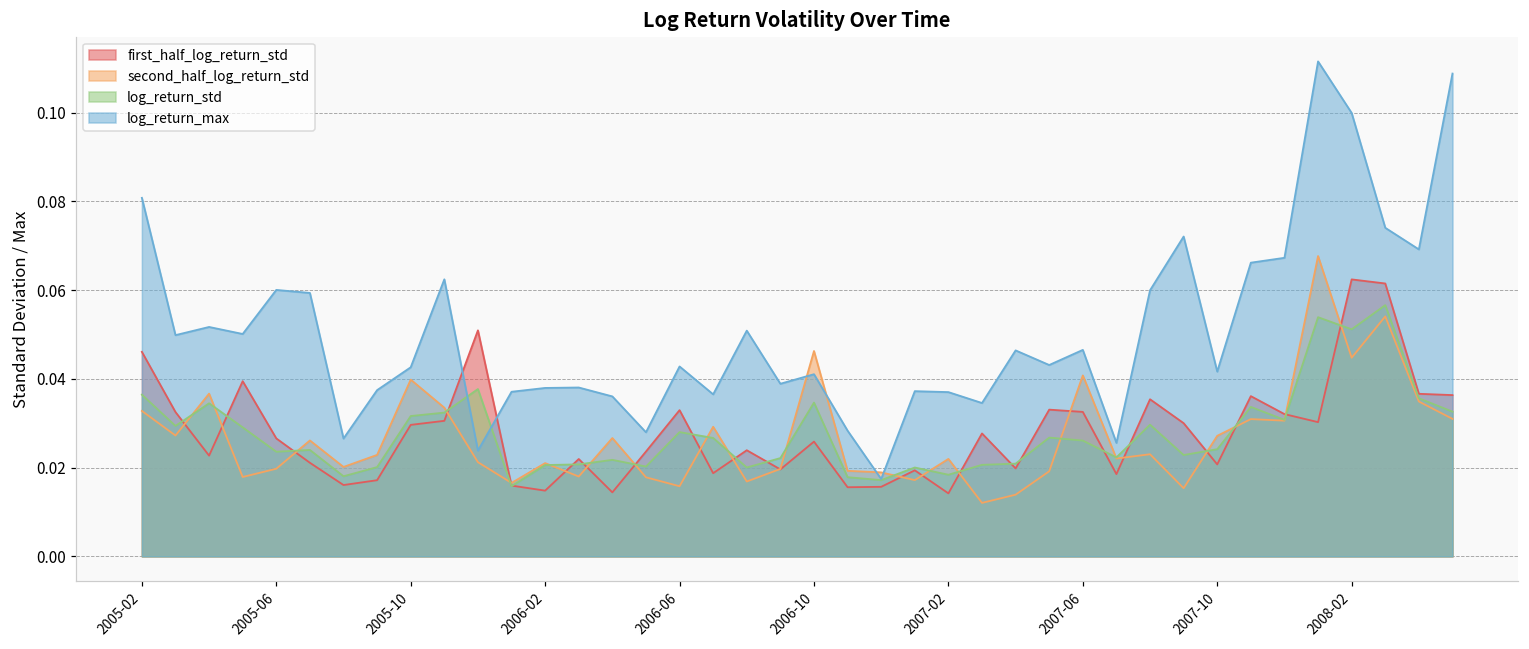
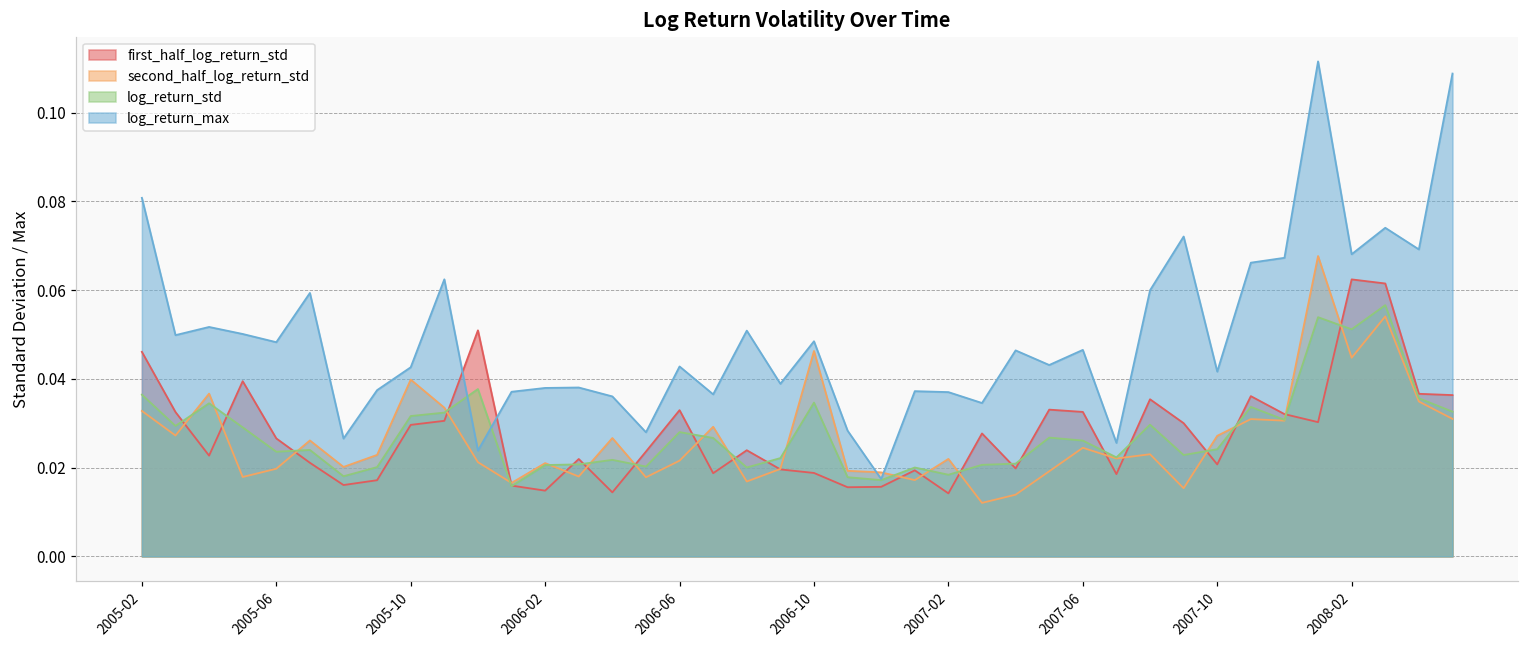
  {
    "first_half_log_return_std": {
      "2005-02": 0.046,
      "2005-06": 0.027,
      "2005-10": 0.030,
      "2006-02": 0.015,
      "2006-06": 0.033,
-     "2006-10": 0.026,
+     "2006-10": 0.019,
      "2007-02": 0.014,
      "2007-06": 0.033,
      "2007-10": 0.021,
      "2008-02": 0.062
    },
    "second_half_log_return_std": {
      "2005-02": 0.033,
      "2005-06": 0.020,
      "2005-10": 0.040,
-     "2006-06": 0.016,
+     "2006-06": 0.022,
      "2006-10": 0.046,
      "2007-02": 0.022,
-     "2007-06": 0.041,
+     "2007-06": 0.024,
      "2007-10": 0.027,
      "2008-02": 0.045
    },
    "log_return_std": {
      "2005-02": 0.036,
      "2005-06": 0.024,
      "2005-10": 0.032,
      "2006-06": 0.028,
      "2006-10": 0.035,
      "2007-02": 0.018,
      "2007-06": 0.026,
      "2007-10": 0.024,
      "2008-02": 0.051
    },
    "log_return_max": {
      "2005-02": 0.081,
-     "2005-06": 0.060,
+     "2005-06": 0.048,
      "2005-10": 0.043,
      "2006-02": 0.038,
      "2006-06": 0.043,
-     "2006-10": 0.041,
+     "2006-10": 0.048,
      "2007-02": 0.037,
      "2007-06": 0.047,
      "2007-10": 0.042,
-     "2008-02": 0.100
+     "2008-02": 0.068
    }
  }
